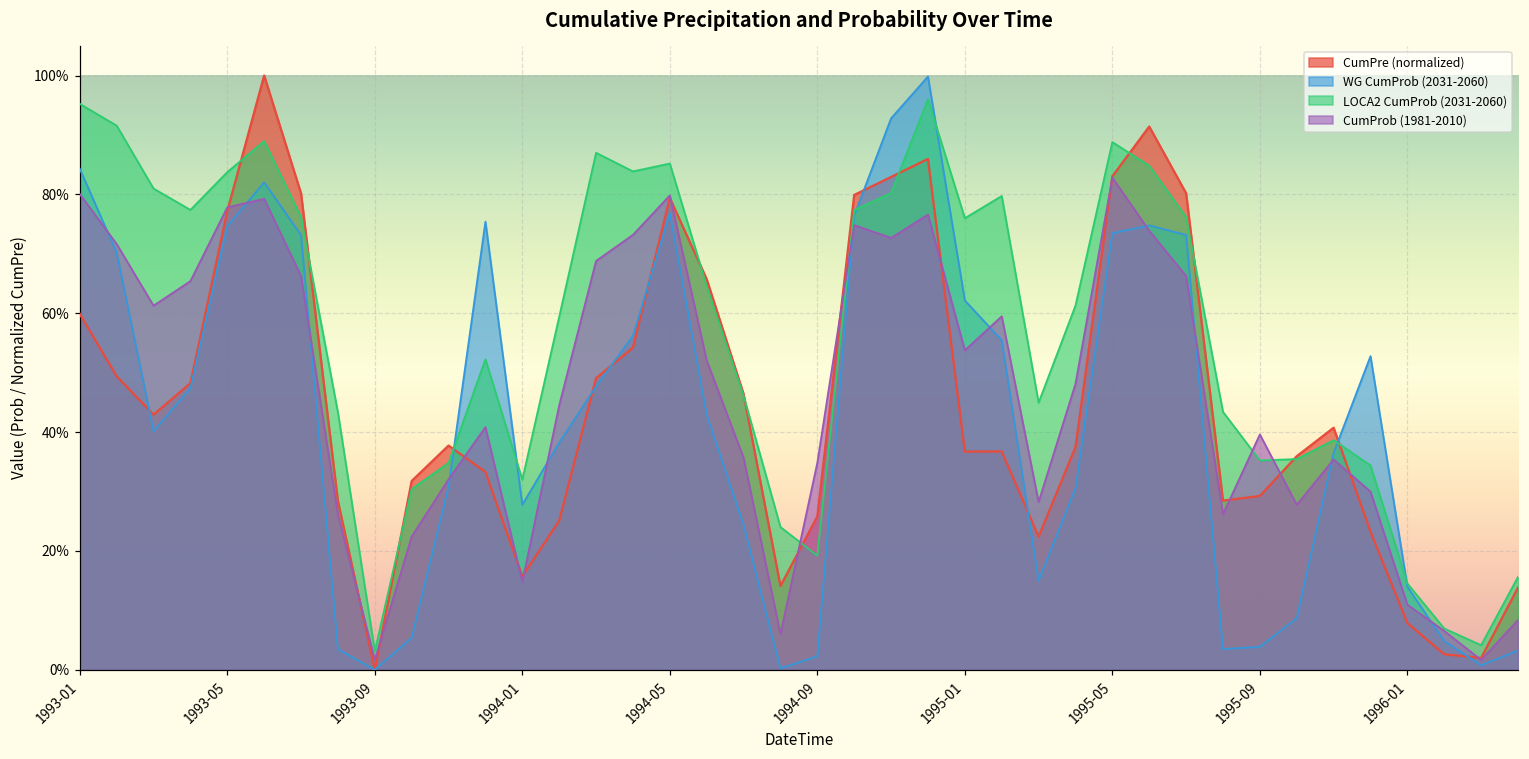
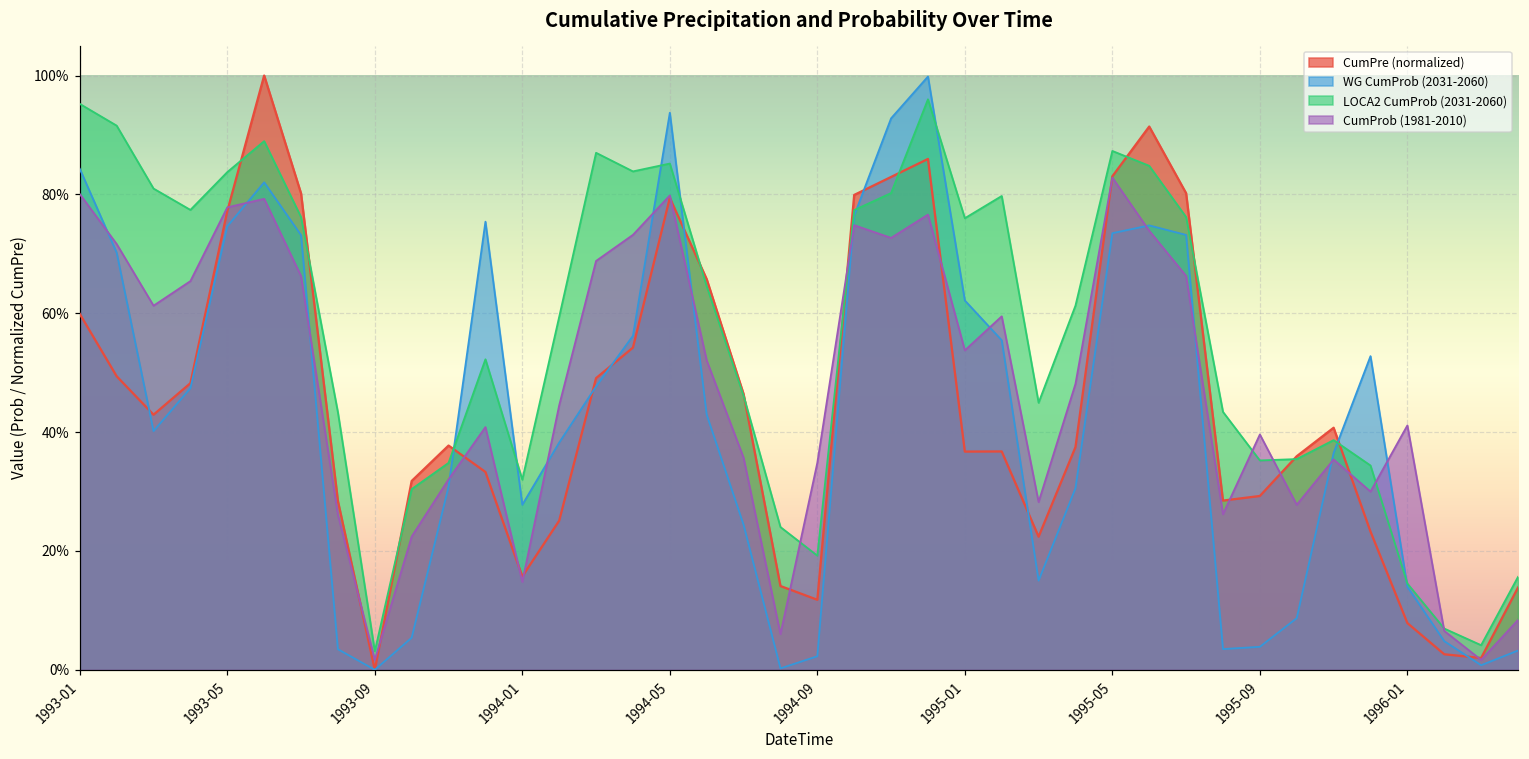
  {
    "CumPre (normalized)": {
      "1993-01": "60%",
      "1993-05": "77%",
      "1994-01": "16%",
-     "1994-09": "26%",
+     "1994-09": "12%",
      "1995-01": "37%",
      "1995-09": "29%",
      "1996-01": "8%"
    },
    "WG CumProb (2031-2060)": {
      "1993-01": "84%",
      "1993-05": "75%",
      "1994-01": "28%",
-     "1994-05": "77%",
+     "1994-05": "94%",
      "1994-09": "2%",
      "1995-01": "62%",
      "1995-05": "73%",
      "1995-09": "4%",
      "1996-01": "14%"
    },
    "LOCA2 CumProb (2031-2060)": {
      "1993-01": "95%",
      "1993-05": "84%",
      "1993-09": "3%",
      "1994-01": "32%",
      "1994-05": "85%",
      "1994-09": "19%",
      "1995-01": "76%",
-     "1995-05": "89%",
+     "1995-05": "87%",
      "1995-09": "35%",
      "1996-01": "15%"
    },
    "CumProb (1981-2010)": {
      "1993-01": "80%",
      "1993-05": "78%",
      "1993-09": "2%",
      "1994-01": "15%",
      "1994-09": "35%",
      "1995-01": "54%",
      "1995-09": "40%",
-     "1996-01": "11%"
+     "1996-01": "41%"
    }
  }
